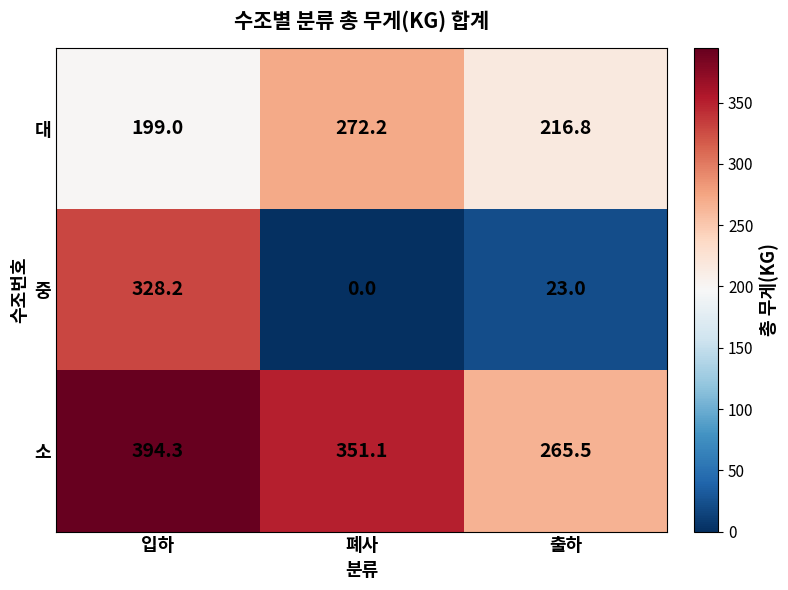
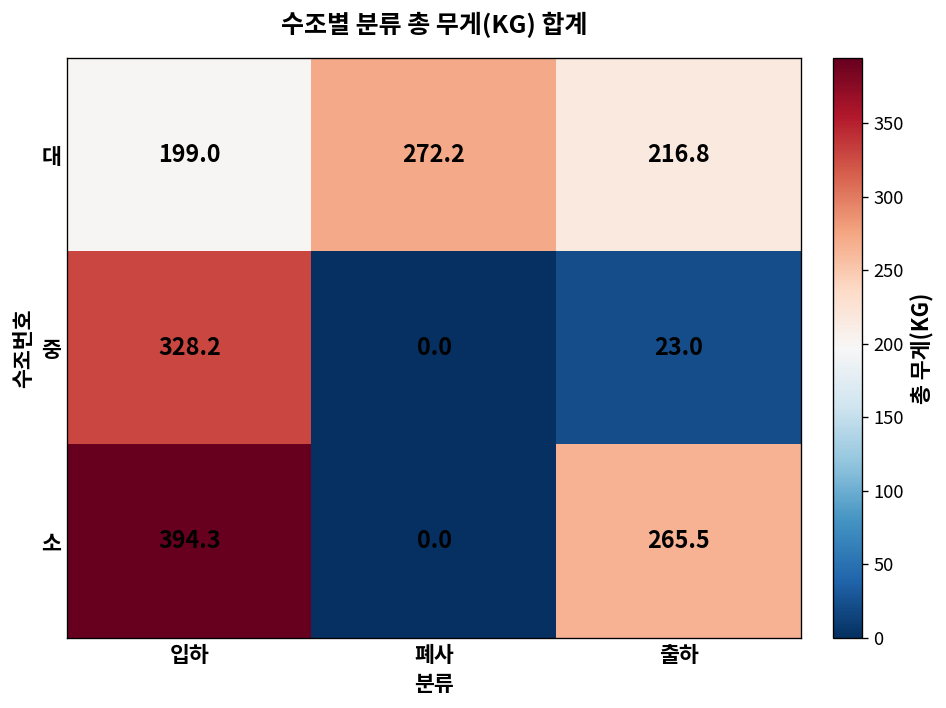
  {
    "대": {
      "입하": 199.0,
      "폐사": 272.2,
      "출하": 216.8
    },
    "중": {
      "입하": 328.2,
      "폐사": 0.0,
      "출하": 23.0
    },
    "소": {
      "입하": 394.3,
-     "폐사": 351.1,
+     "폐사": 0.0,
      "출하": 265.5
    }
  }
